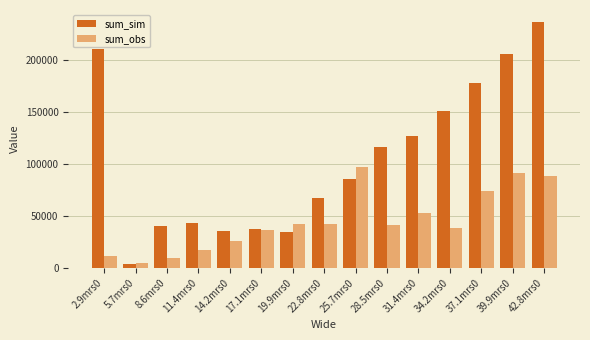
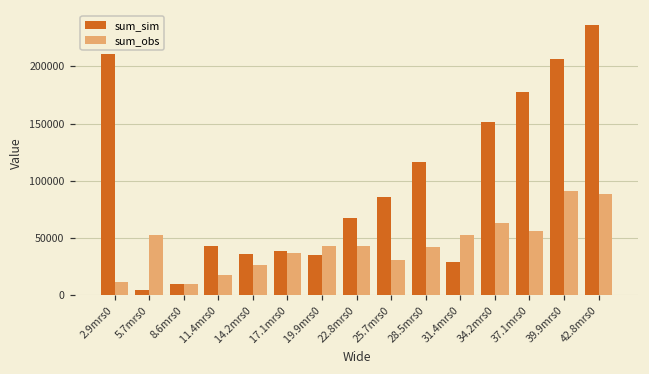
  {
    "sum_sim": {
      "2.9mrs0": 211000,
      "5.7mrs0": 4000,
-     "8.6mrs0": 41000,
+     "8.6mrs0": 9000,
      "11.4mrs0": 43000,
      "14.2mrs0": 36000,
      "17.1mrs0": 38000,
      "19.9mrs0": 35000,
      "22.8mrs0": 67000,
      "25.7mrs0": 85000,
      "28.5mrs0": 116000,
-     "31.4mrs0": 127000,
+     "31.4mrs0": 28000,
      "34.2mrs0": 152000,
      "37.1mrs0": 178000,
      "39.9mrs0": 206000,
      "42.8mrs0": 237000
    },
    "sum_obs": {
      "2.9mrs0": 11000,
-     "5.7mrs0": 4000,
+     "5.7mrs0": 52000,
      "8.6mrs0": 10000,
      "11.4mrs0": 17000,
      "14.2mrs0": 26000,
      "17.1mrs0": 37000,
      "19.9mrs0": 42000,
      "22.8mrs0": 42000,
-     "25.7mrs0": 97000,
+     "25.7mrs0": 31000,
      "28.5mrs0": 41000,
      "31.4mrs0": 53000,
-     "34.2mrs0": 38000,
-     "37.1mrs0": 74000,
+     "34.2mrs0": 63000,
+     "37.1mrs0": 56000,
      "39.9mrs0": 91000,
      "42.8mrs0": 88000
    }
  }
